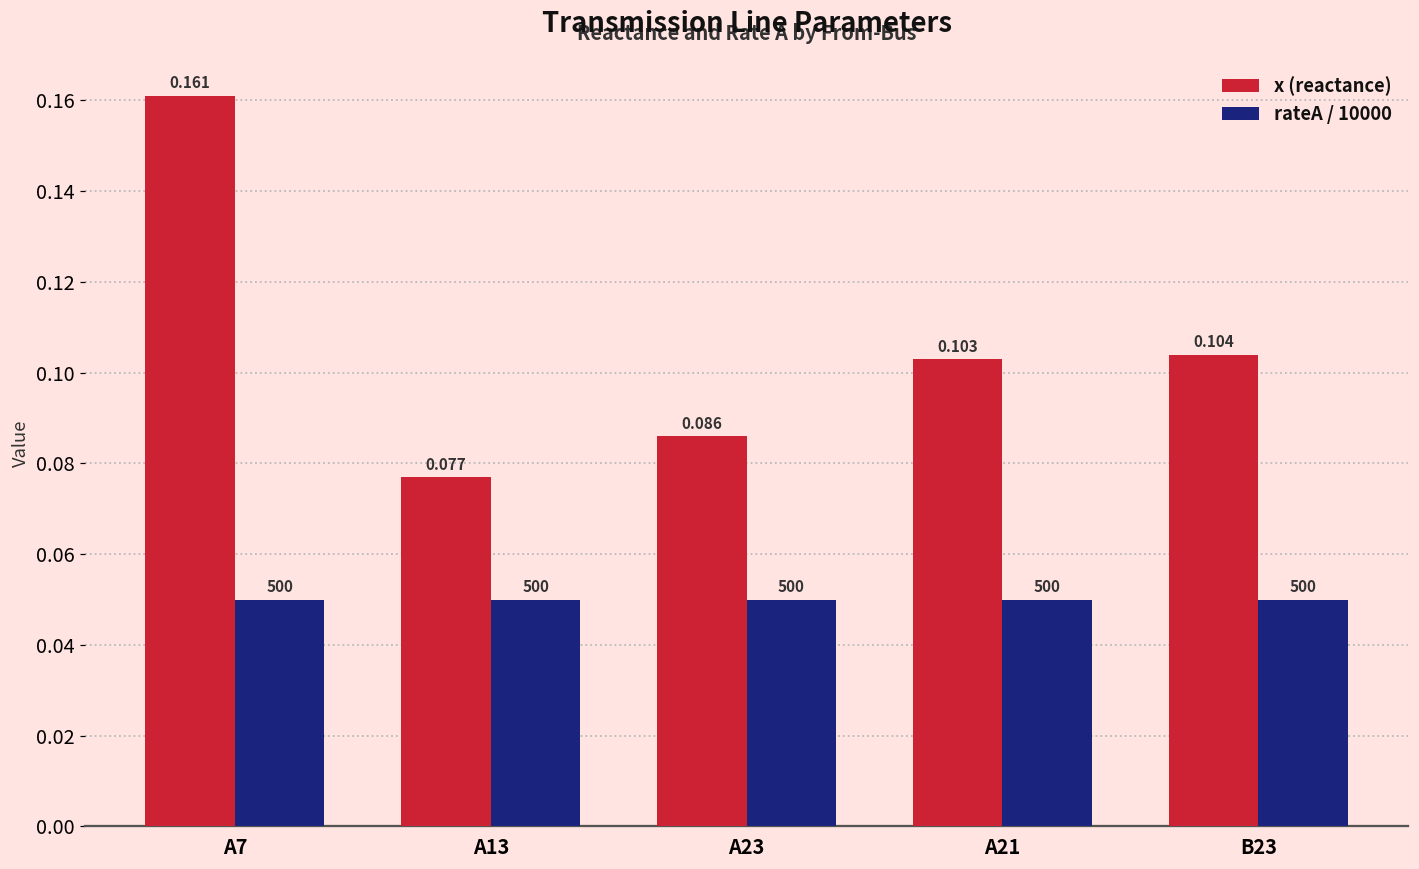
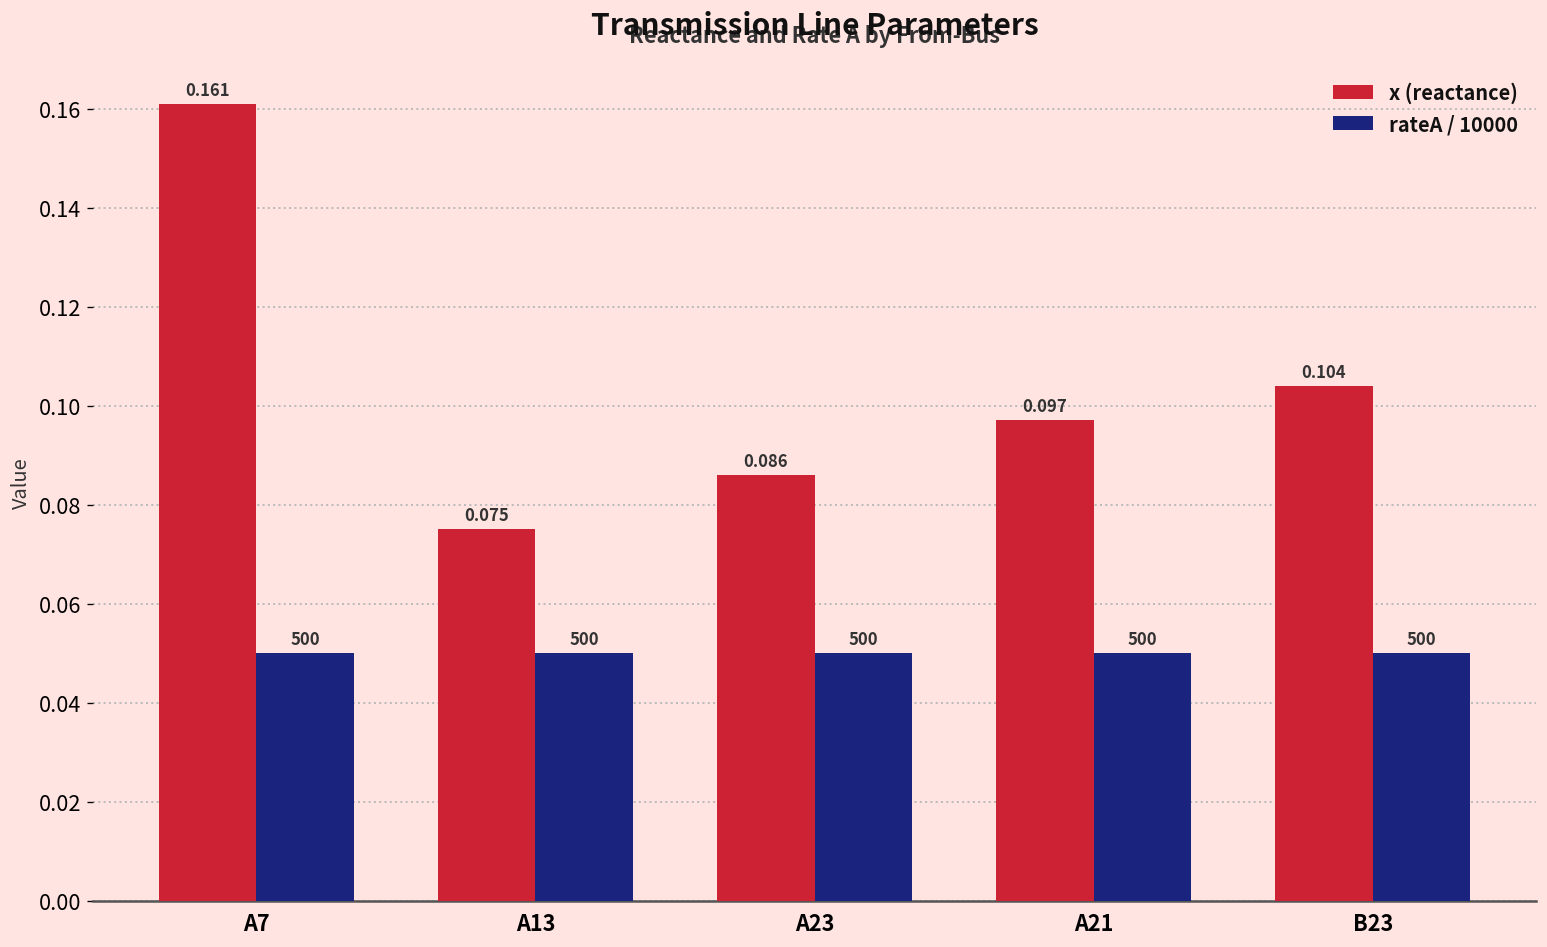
  {
    "x (reactance)": {
      "A7": 0.161,
-     "A13": 0.077,
+     "A13": 0.075,
      "A23": 0.086,
-     "A21": 0.103,
+     "A21": 0.097,
      "B23": 0.104
    }
  }
